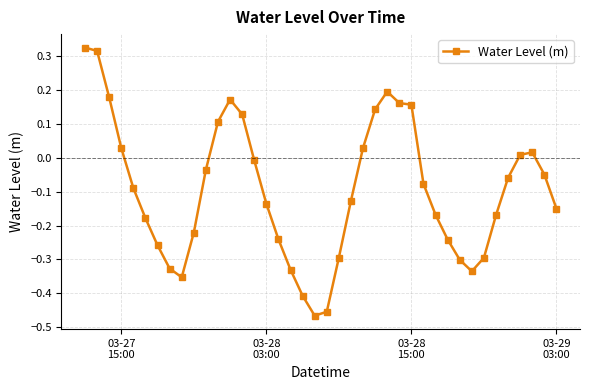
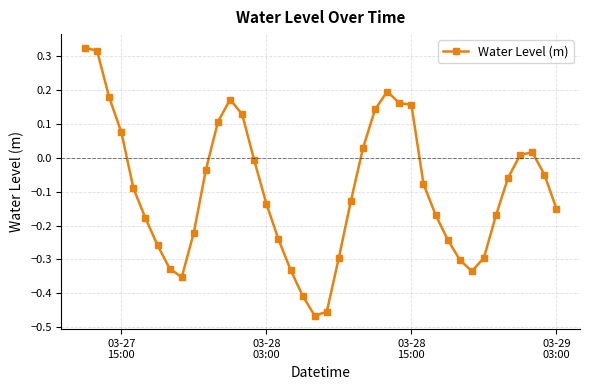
  {
-   "03-27 15:00": 0.03,
+   "03-27 15:00": 0.08,
    "03-28 03:00": -0.14,
    "03-28 15:00": 0.16,
    "03-29 03:00": -0.15
  }
